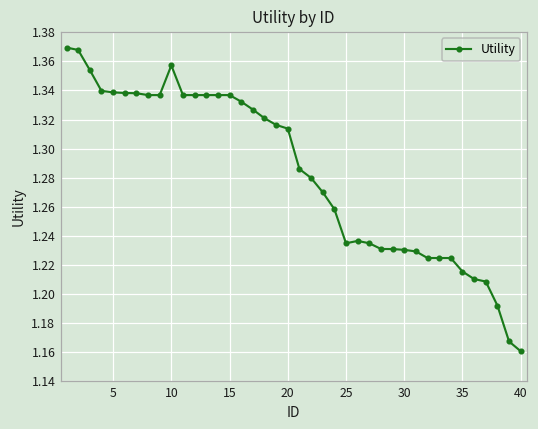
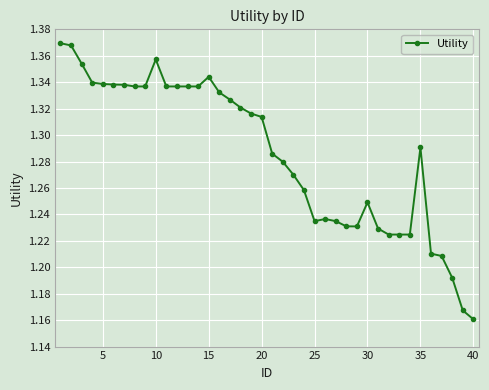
  {
    "5": 1.339,
    "10": 1.357,
-   "15": 1.337,
+   "15": 1.344,
    "20": 1.314,
    "25": 1.235,
-   "30": 1.230,
-   "35": 1.215,
+   "30": 1.249,
+   "35": 1.291,
    "40": 1.161
  }
